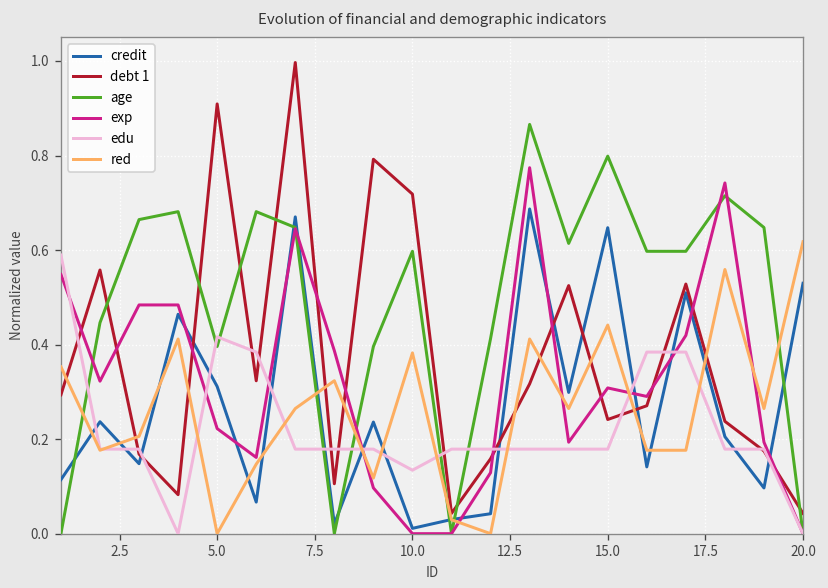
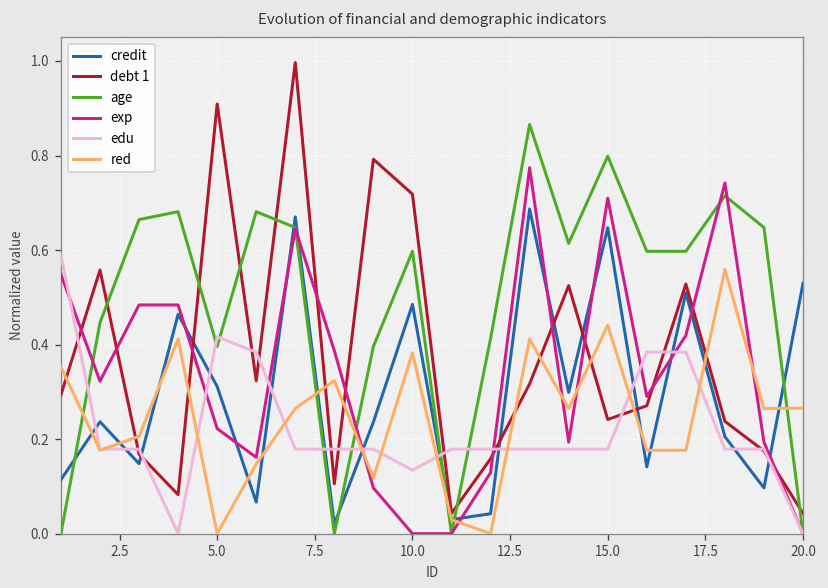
  {
    "credit": {
      "5.0": 0.31,
-     "10.0": 0.01,
+     "10.0": 0.48,
      "15.0": 0.65,
      "20.0": 0.53
    },
    "debt 1": {
      "5.0": 0.91,
      "10.0": 0.72,
      "15.0": 0.24,
      "20.0": 0.04
    },
    "age": {
      "5.0": 0.40,
      "10.0": 0.60,
      "15.0": 0.80
    },
    "exp": {
      "5.0": 0.22,
      "10.0": 0.00,
-     "15.0": 0.31
+     "15.0": 0.71
    },
    "edu": {
      "5.0": 0.42,
      "10.0": 0.13,
      "15.0": 0.18
    },
    "red": {
      "5.0": 0.00,
      "10.0": 0.38,
      "15.0": 0.44,
-     "20.0": 0.62
+     "20.0": 0.27
    }
  }
